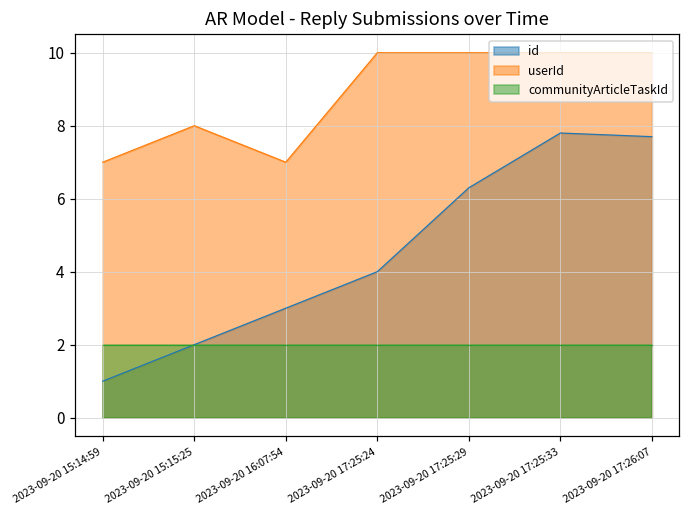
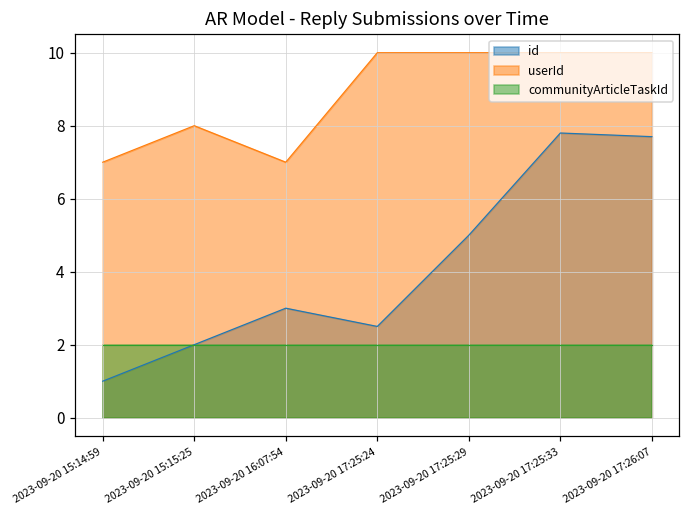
  {
    "id": {
      "2023-09-20 15:14:59": 1.0,
      "2023-09-20 16:07:54": 3.0,
-     "2023-09-20 17:25:24": 4.0,
-     "2023-09-20 17:25:29": 6.3,
+     "2023-09-20 17:25:24": 2.5,
+     "2023-09-20 17:25:29": 5.0,
      "2023-09-20 17:25:33": 7.8,
      "2023-09-20 17:26:07": 7.7
    },
    "userId": {
      "2023-09-20 15:14:59": 7.0,
      "2023-09-20 15:15:25": 8.0,
      "2023-09-20 16:07:54": 7.0,
      "2023-09-20 17:25:24": 10.0,
      "2023-09-20 17:25:29": 10.0
    },
    "communityArticleTaskId": {
      "2023-09-20 15:14:59": 2.0,
      "2023-09-20 16:07:54": 2.0,
      "2023-09-20 17:25:24": 2.0,
      "2023-09-20 17:25:29": 2.0,
      "2023-09-20 17:25:33": 2.0,
      "2023-09-20 17:26:07": 2.0
    }
  }
